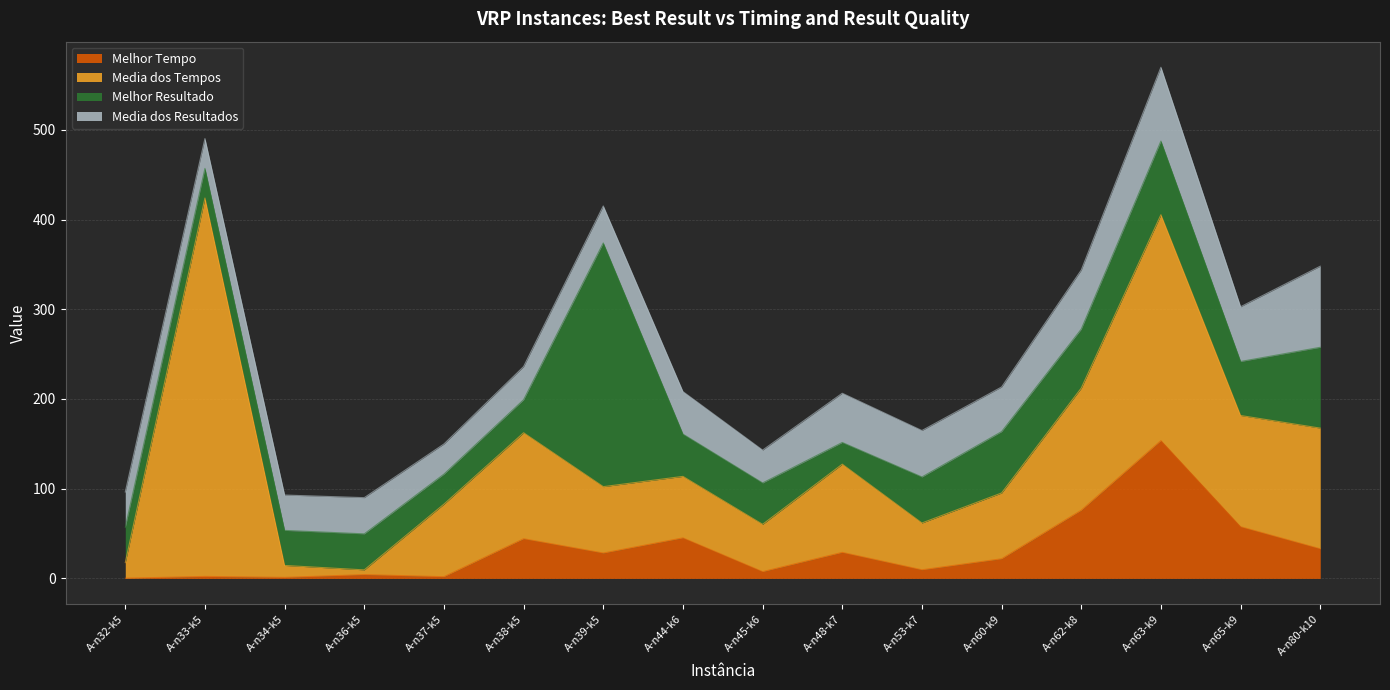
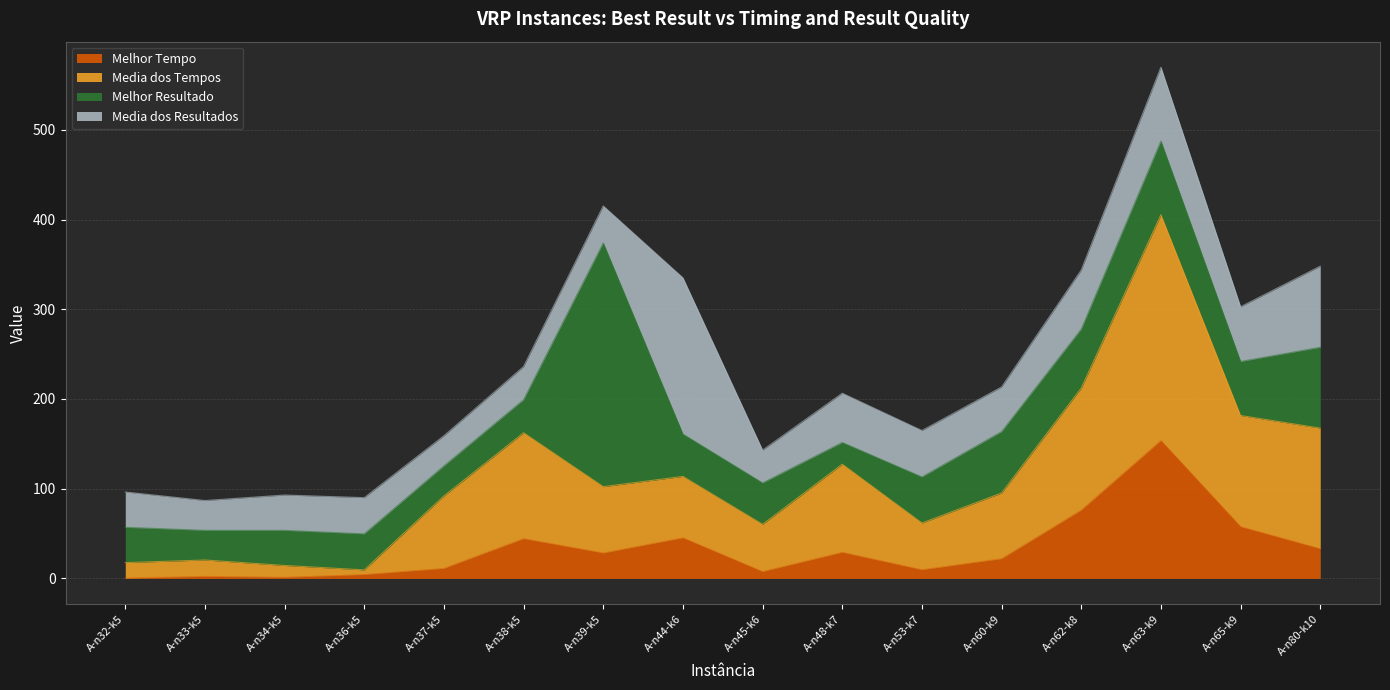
  {
    "Melhor Tempo": {
      "A-n32-k5": 0,
      "A-n33-k5": 0,
      "A-n34-k5": 0,
      "A-n36-k5": 0,
-     "A-n37-k5": 0,
+     "A-n37-k5": 10,
      "A-n38-k5": 40,
      "A-n39-k5": 30,
      "A-n44-k6": 50,
      "A-n45-k6": 10,
      "A-n48-k7": 30,
      "A-n53-k7": 10,
      "A-n60-k9": 20,
      "A-n62-k8": 80,
      "A-n63-k9": 150,
      "A-n65-k9": 60,
      "A-n80-k10": 30
    },
    "Media dos Tempos": {
      "A-n32-k5": 20,
-     "A-n33-k5": 420,
+     "A-n33-k5": 20,
      "A-n34-k5": 10,
      "A-n36-k5": 10,
      "A-n37-k5": 80,
      "A-n38-k5": 120,
      "A-n39-k5": 70,
      "A-n44-k6": 70,
      "A-n45-k6": 50,
      "A-n48-k7": 100,
      "A-n53-k7": 50,
      "A-n60-k9": 70,
      "A-n62-k8": 140,
      "A-n63-k9": 250,
      "A-n65-k9": 120,
      "A-n80-k10": 130
    },
    "Melhor Resultado": {
      "A-n32-k5": 40,
      "A-n33-k5": 30,
      "A-n34-k5": 40,
      "A-n36-k5": 40,
      "A-n37-k5": 30,
      "A-n38-k5": 40,
      "A-n39-k5": 270,
      "A-n44-k6": 50,
      "A-n45-k6": 50,
      "A-n48-k7": 20,
      "A-n53-k7": 50,
      "A-n60-k9": 70,
      "A-n62-k8": 70,
      "A-n63-k9": 80,
      "A-n65-k9": 60,
      "A-n80-k10": 90
    },
    "Media dos Resultados": {
      "A-n32-k5": 40,
      "A-n33-k5": 30,
      "A-n34-k5": 40,
      "A-n36-k5": 40,
      "A-n37-k5": 30,
      "A-n38-k5": 40,
      "A-n39-k5": 40,
-     "A-n44-k6": 50,
+     "A-n44-k6": 170,
      "A-n45-k6": 40,
      "A-n48-k7": 50,
      "A-n53-k7": 50,
      "A-n60-k9": 50,
      "A-n62-k8": 70,
      "A-n63-k9": 80,
      "A-n65-k9": 60,
      "A-n80-k10": 90
    }
  }
